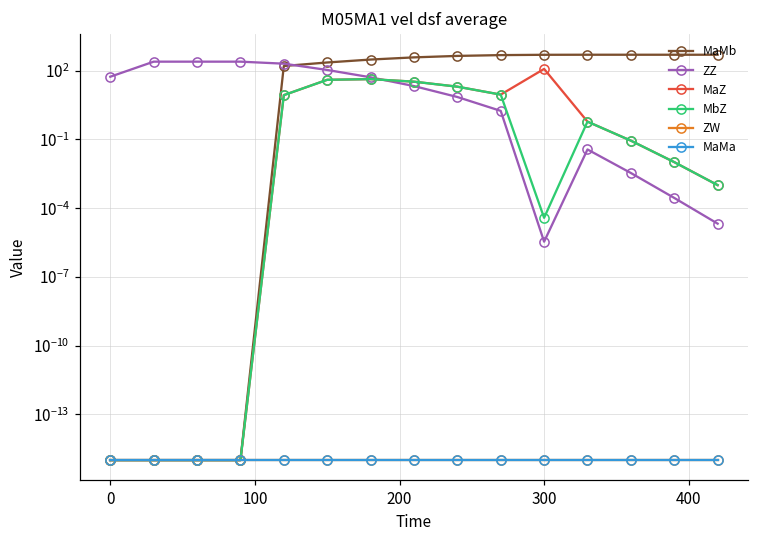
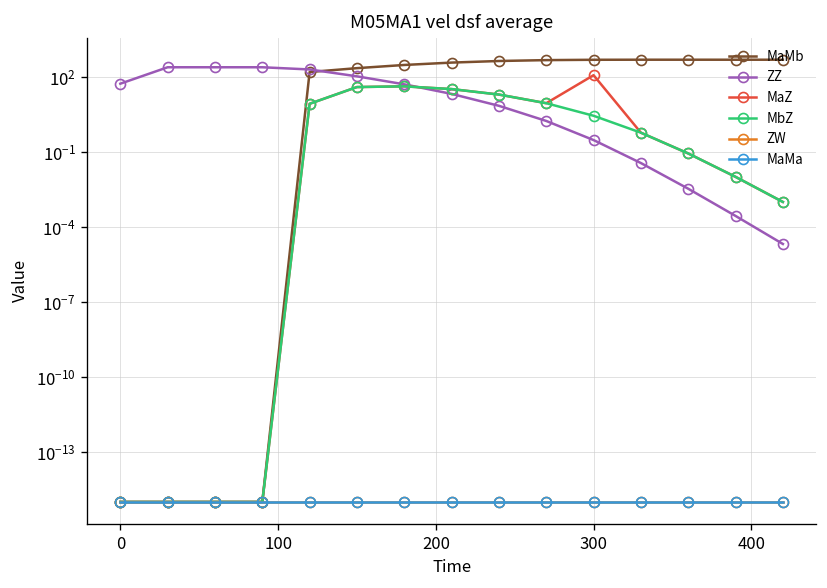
  {
    "MaMb": {
      "300": 500
    },
    "ZZ": {
      "0": 60,
-     "300": 0.000003
+     "300": 0.3
    },
    "MaZ": {
      "300": 100
    },
    "MbZ": {
-     "300": 0.00004
+     "300": 3
    },
    "MaMa": {
      "300": 0.000000000000
    }
  }
